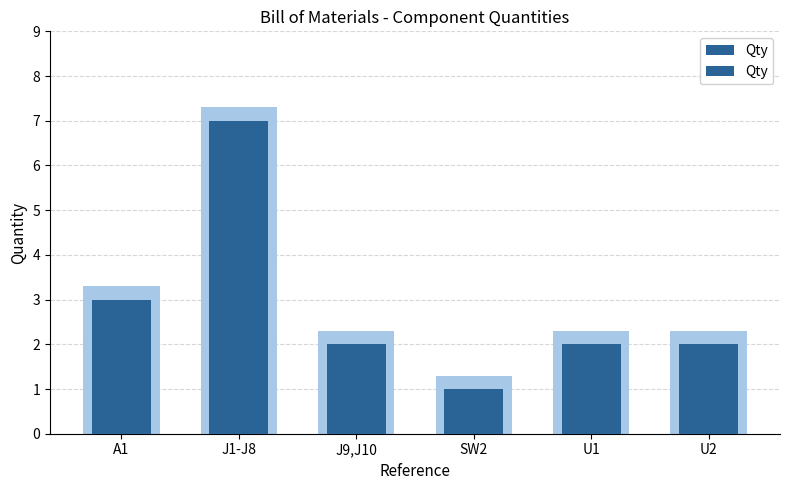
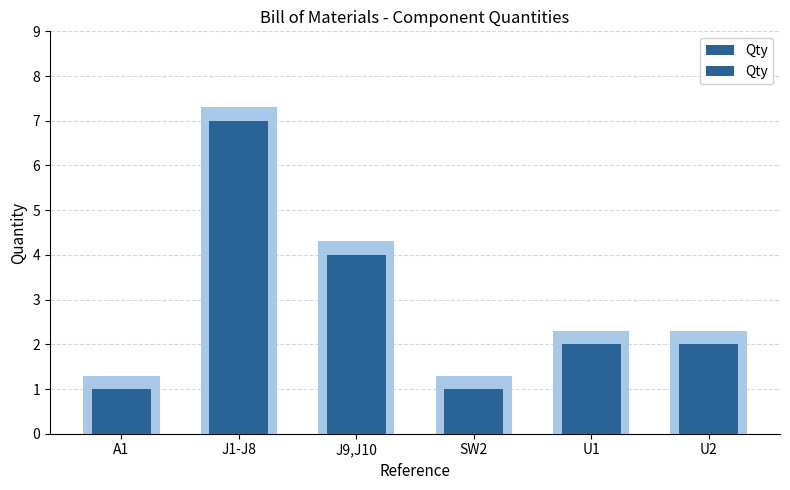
  {
    "Qty": {
-     "A1": 3,
-     "J9,J10": 2
+     "A1": 1,
+     "J9,J10": 4
    }
  }
